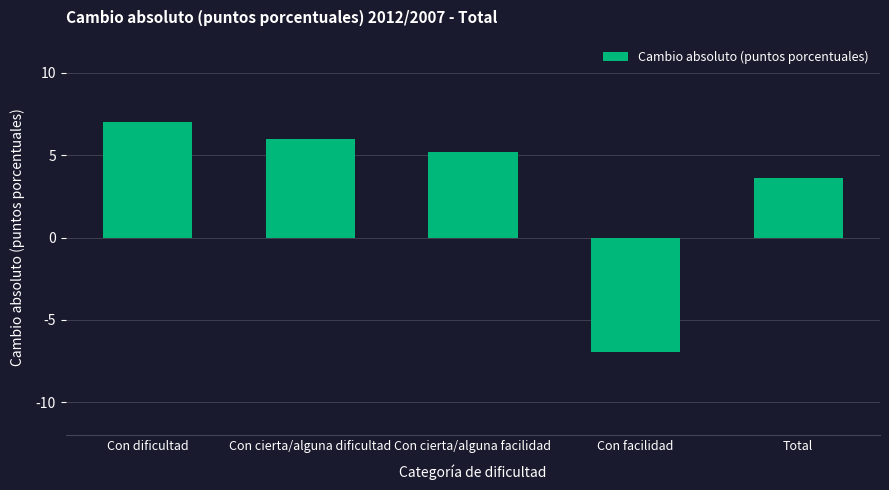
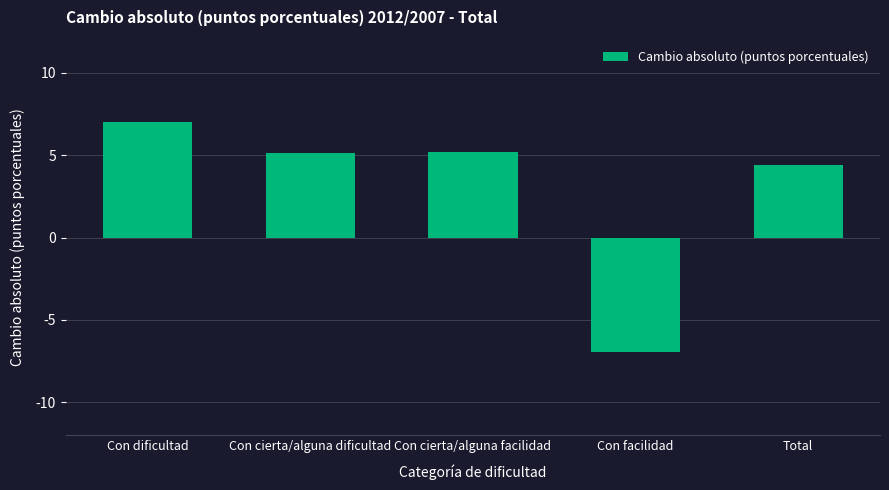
  {
    "Con dificultad": 7.0,
-   "Con cierta/alguna dificultad": 6.0,
+   "Con cierta/alguna dificultad": 5.1,
    "Con cierta/alguna facilidad": 5.2,
    "Con facilidad": -6.9,
-   "Total": 3.6
+   "Total": 4.4
  }
